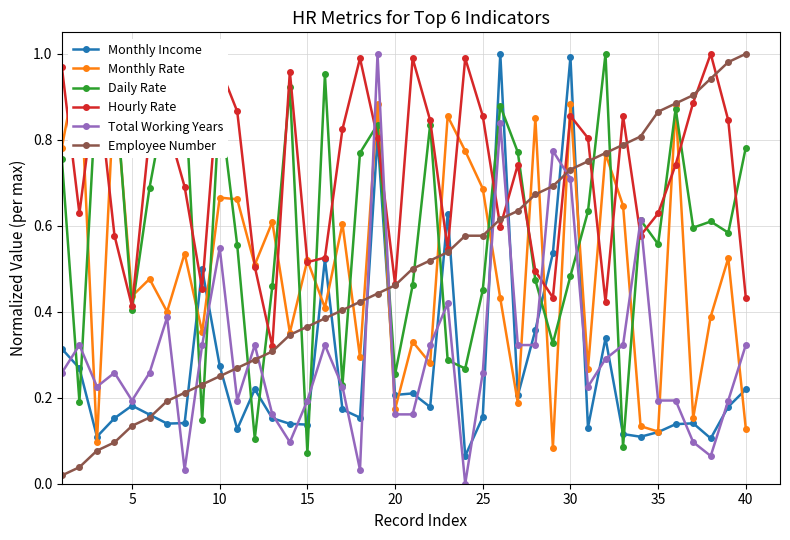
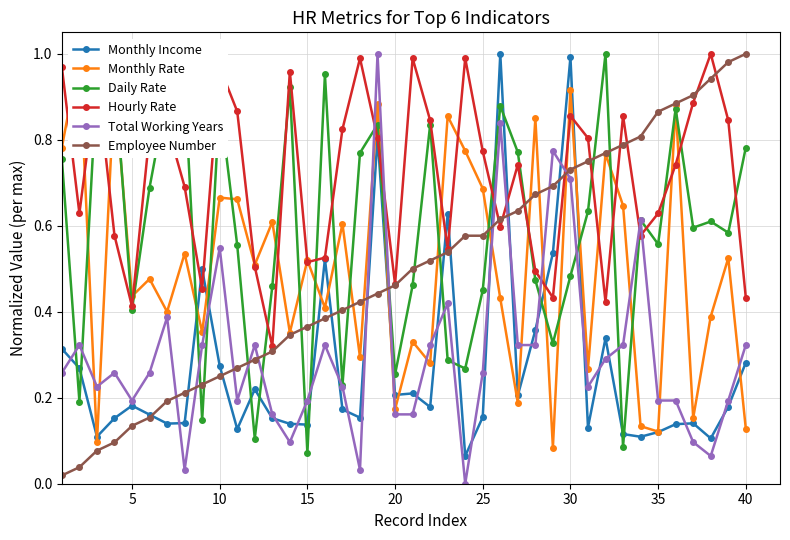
  {
    "Monthly Income": {
      "5": 0.18,
      "10": 0.27,
      "15": 0.14,
      "20": 0.21,
      "25": 0.16,
      "30": 0.99,
-     "40": 0.22
+     "40": 0.28
    },
    "Monthly Rate": {
      "5": 0.44,
      "10": 0.67,
      "20": 0.17,
      "25": 0.69,
-     "30": 0.88,
+     "30": 0.92,
      "40": 0.13
    },
    "Daily Rate": {
      "5": 0.41,
      "15": 0.07,
      "20": 0.25,
      "25": 0.45,
      "30": 0.48,
      "35": 0.56,
      "40": 0.78
    },
    "Hourly Rate": {
      "5": 0.41,
-     "25": 0.86,
+     "25": 0.77,
      "30": 0.86,
      "35": 0.63,
      "40": 0.43
    },
    "Total Working Years": {
      "5": 0.19,
      "10": 0.55,
      "15": 0.19,
      "20": 0.16,
      "25": 0.26,
      "30": 0.71,
      "35": 0.19,
      "40": 0.32
    },
    "Employee Number": {
      "5": 0.13,
      "10": 0.25,
      "15": 0.37,
      "25": 0.58,
      "30": 0.73,
      "35": 0.87,
      "40": 1.00
    }
  }
